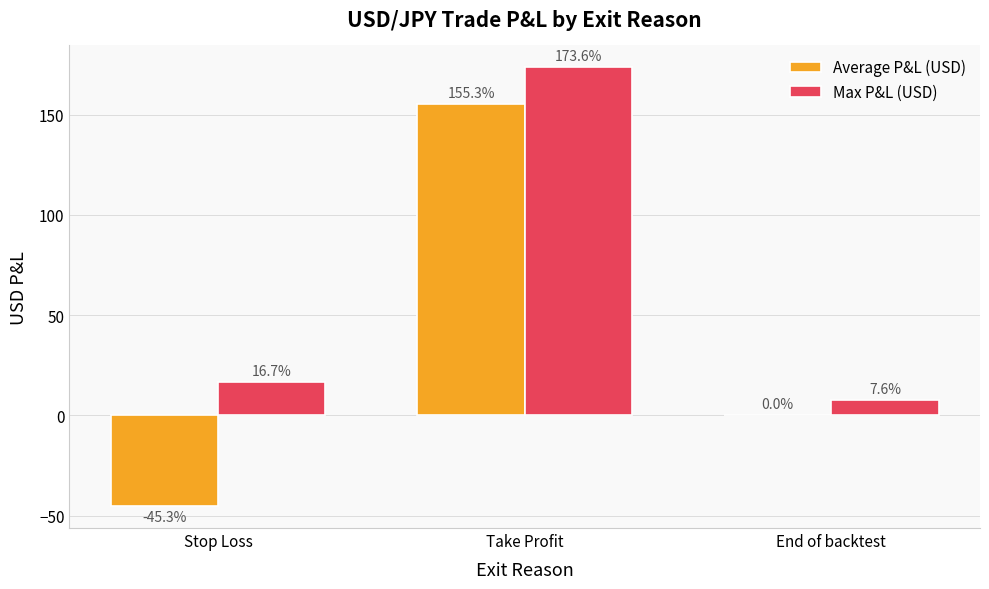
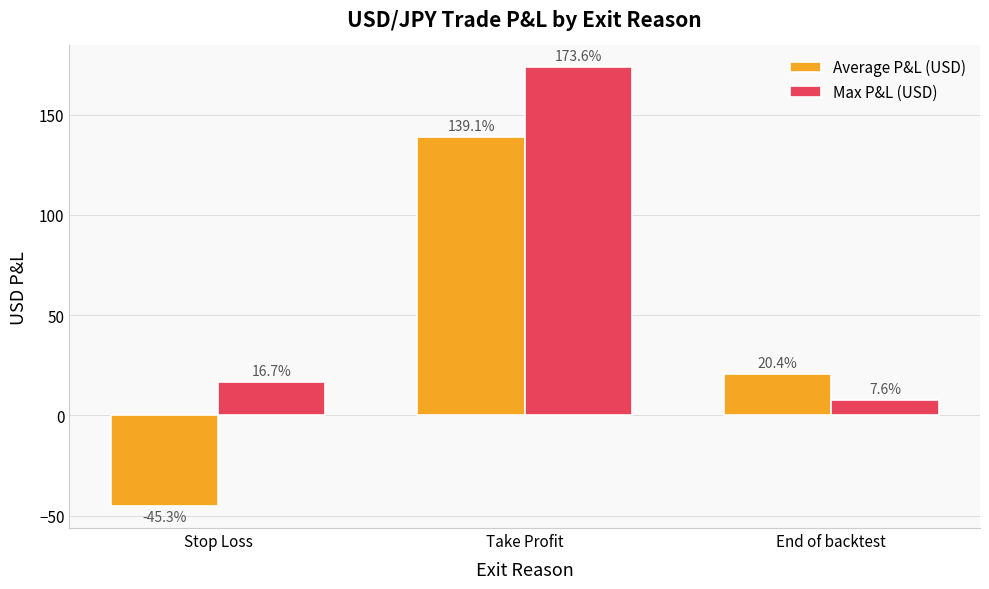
  {
    "Average P&L (USD)": {
      "Stop Loss": "-45.3%",
-     "Take Profit": "155.3%",
-     "End of backtest": "0.0%"
+     "Take Profit": "139.1%",
+     "End of backtest": "20.4%"
    },
    "Max P&L (USD)": {
      "Stop Loss": "16.7%",
      "Take Profit": "173.6%",
      "End of backtest": "7.6%"
    }
  }
